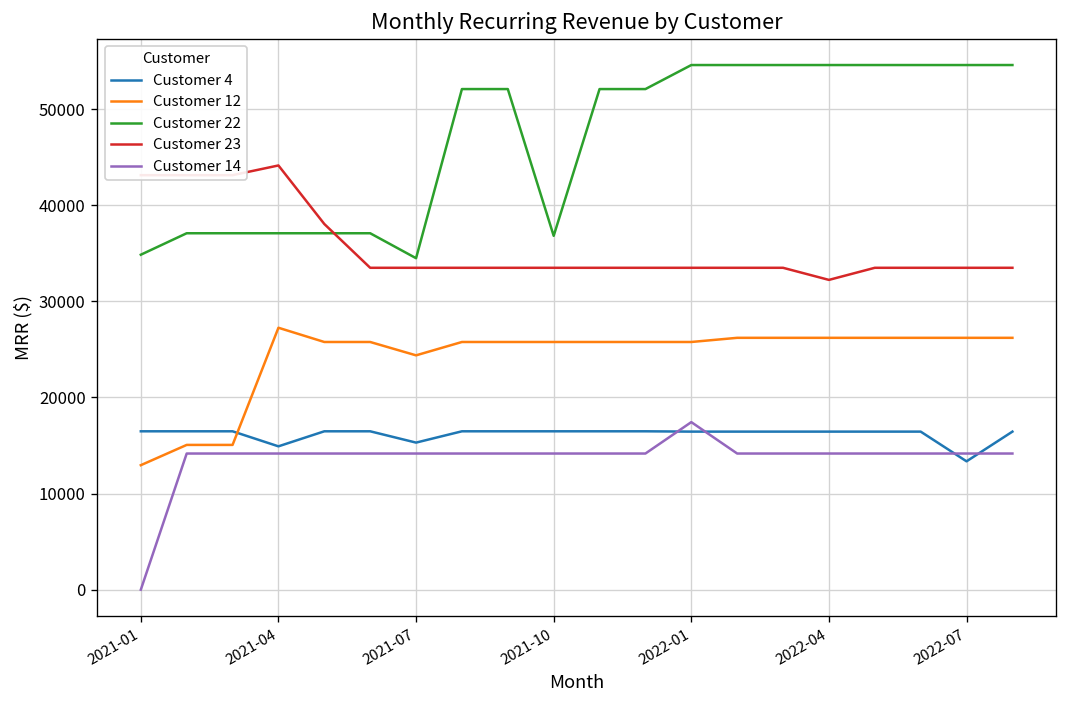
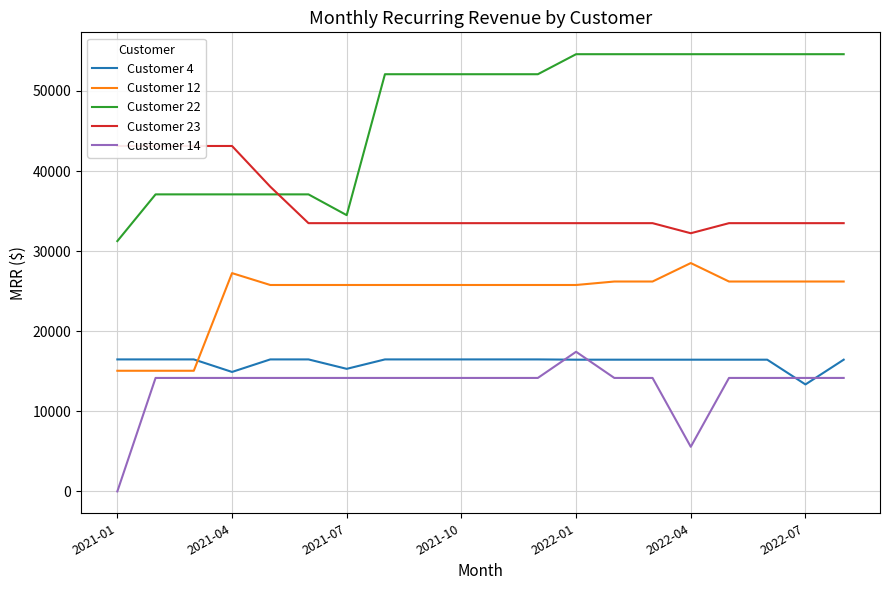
  {
    "Customer 4": {
      "2021-01": 16000,
      "2021-04": 15000,
      "2021-07": 15000,
      "2021-10": 16000,
      "2022-01": 16000,
      "2022-04": 16000,
      "2022-07": 13000
    },
    "Customer 12": {
-     "2021-01": 13000,
+     "2021-01": 15000,
      "2021-04": 27000,
-     "2021-07": 24000,
+     "2021-07": 26000,
      "2021-10": 26000,
      "2022-01": 26000,
-     "2022-04": 26000,
+     "2022-04": 29000,
      "2022-07": 26000
    },
    "Customer 22": {
-     "2021-01": 35000,
+     "2021-01": 31000,
      "2021-04": 37000,
      "2021-07": 34000,
-     "2021-10": 37000,
+     "2021-10": 52000,
      "2022-01": 55000,
      "2022-04": 55000,
      "2022-07": 55000
    },
    "Customer 23": {
-     "2021-04": 44000,
+     "2021-04": 43000,
      "2021-07": 33000,
      "2021-10": 33000,
      "2022-01": 33000,
      "2022-04": 32000,
      "2022-07": 33000
    },
    "Customer 14": {
      "2021-01": 0,
      "2021-04": 14000,
      "2021-07": 14000,
      "2021-10": 14000,
      "2022-01": 17000,
-     "2022-04": 14000,
+     "2022-04": 6000,
      "2022-07": 14000
    }
  }
